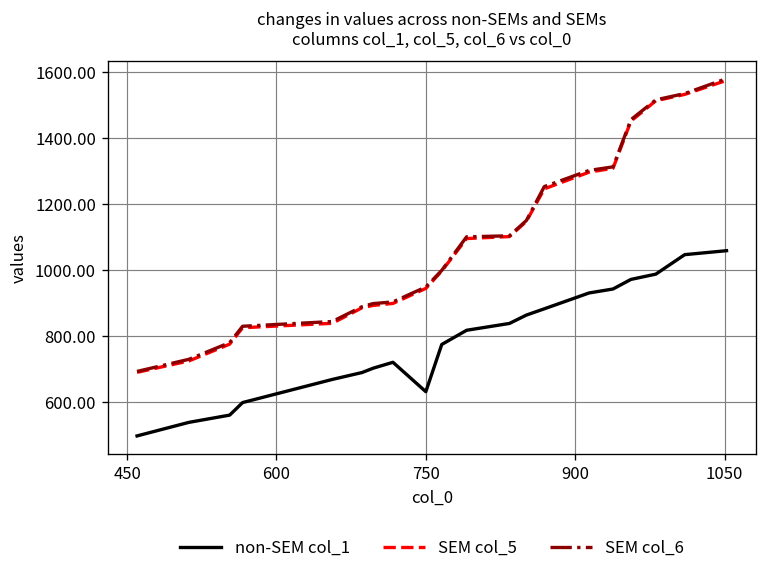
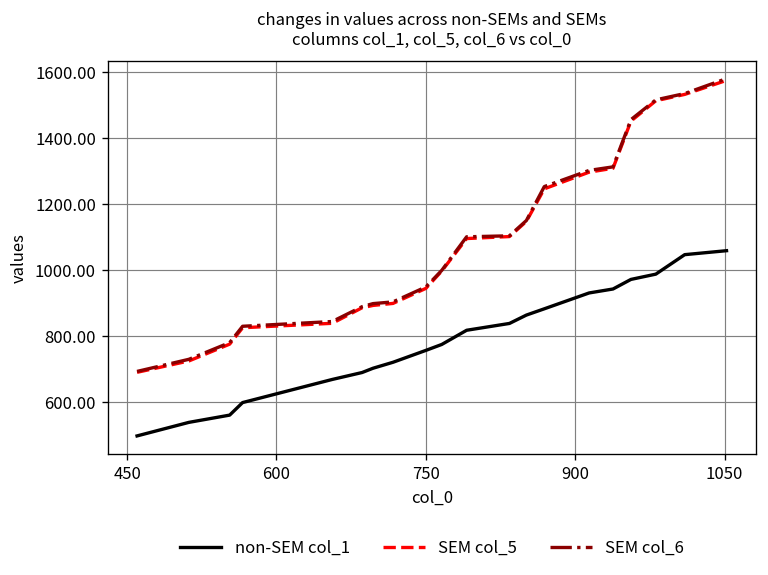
  {
    "non-SEM col_1": {
-     "750": 630
+     "750": 760
    }
  }
